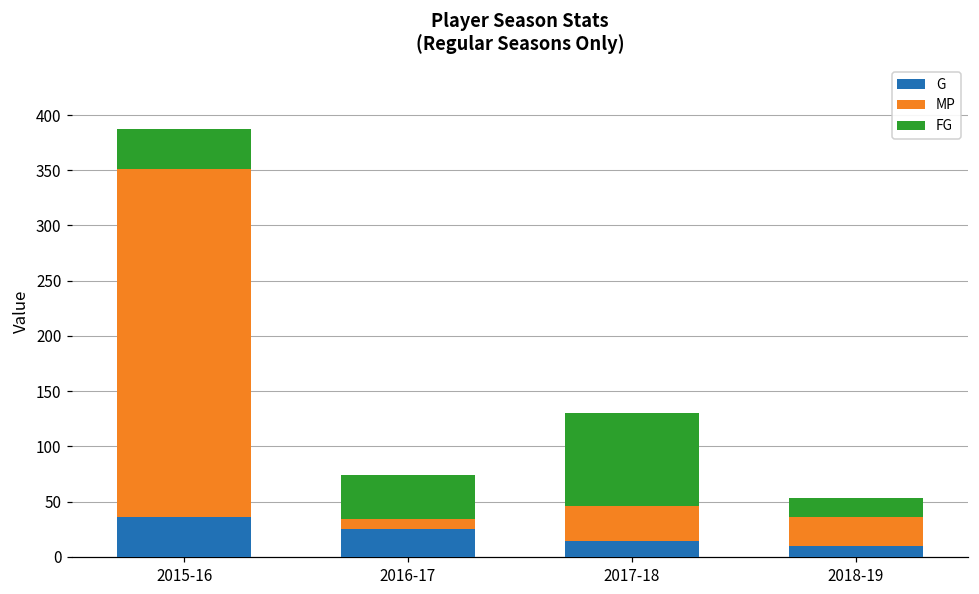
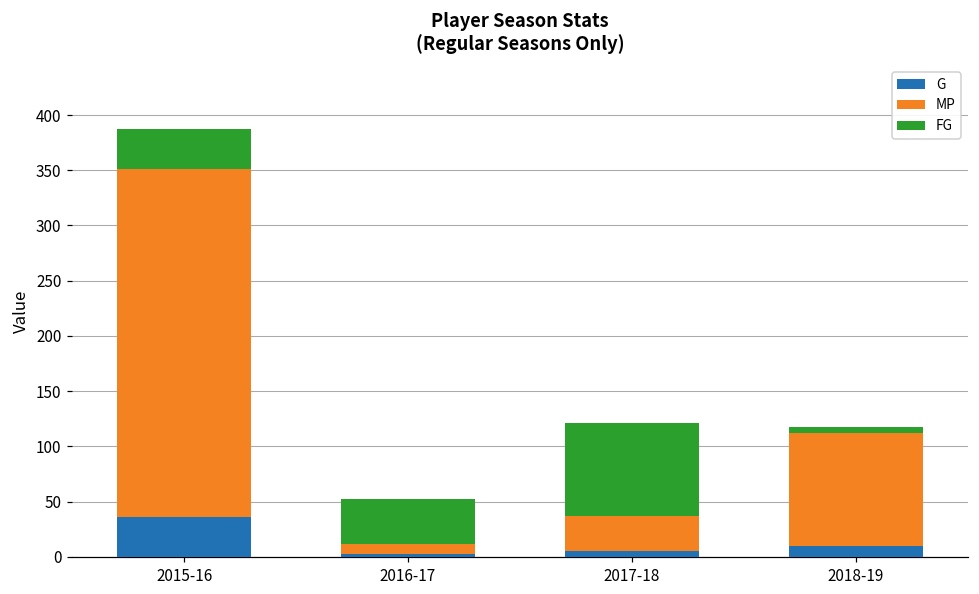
  {
    "G": {
      "2015-16": 36,
-     "2016-17": 25,
-     "2017-18": 14,
+     "2016-17": 3,
+     "2017-18": 5,
      "2018-19": 10
    },
    "MP": {
      "2015-16": 315,
      "2016-17": 9,
      "2017-18": 32,
-     "2018-19": 26
+     "2018-19": 102
    },
    "FG": {
      "2015-16": 36,
      "2016-17": 40,
      "2017-18": 84,
-     "2018-19": 17
+     "2018-19": 6
    }
  }
